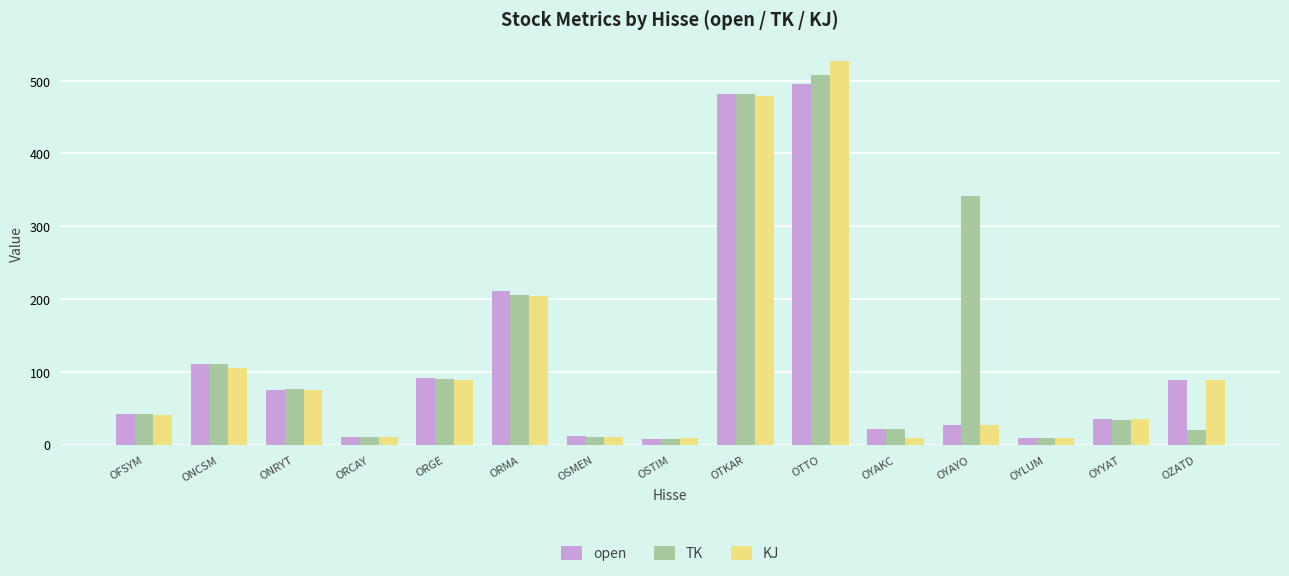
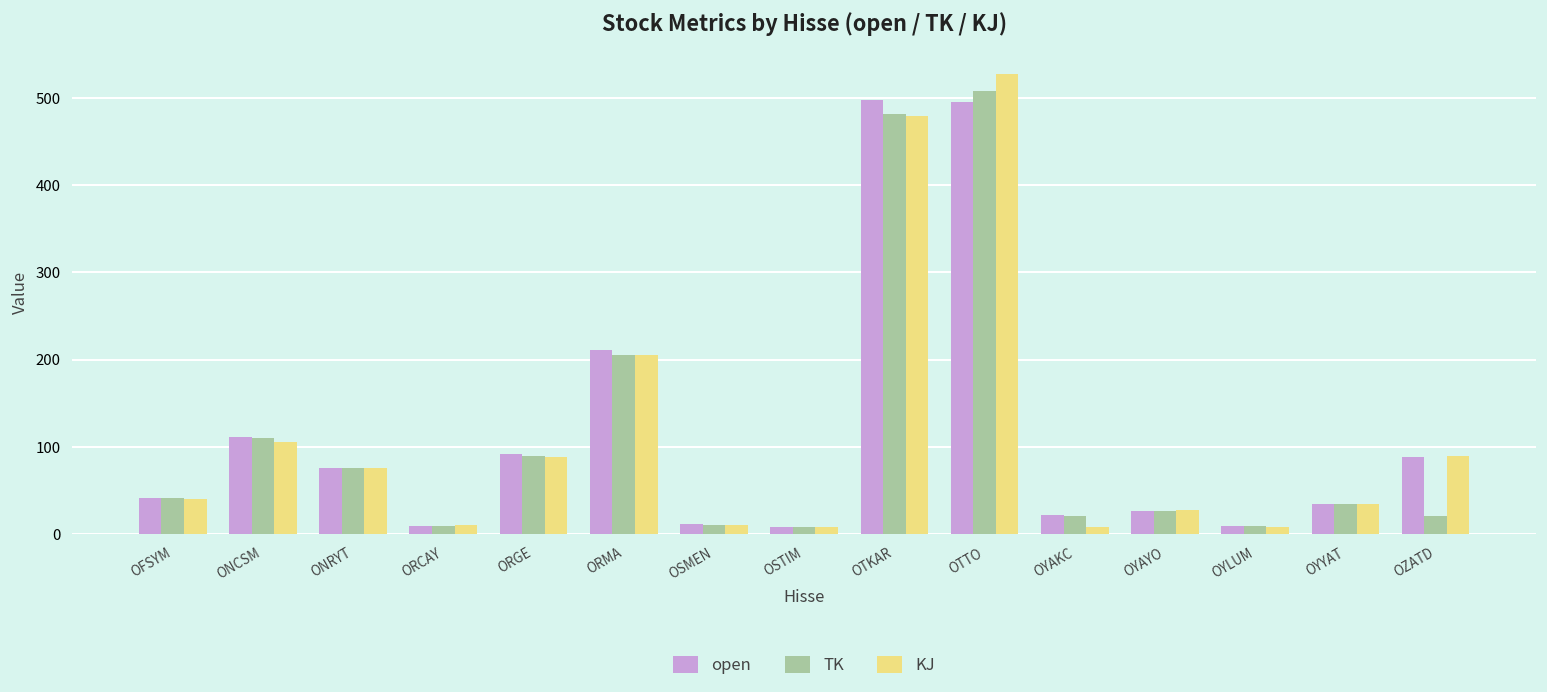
  {
    "open": {
      "OFSYM": 40,
      "ONCSM": 110,
      "ONRYT": 80,
      "ORCAY": 10,
      "ORGE": 90,
      "ORMA": 210,
      "OSMEN": 10,
      "OSTIM": 10,
-     "OTKAR": 480,
+     "OTKAR": 500,
      "OTTO": 500,
      "OYAKC": 20,
      "OYAYO": 30,
      "OYLUM": 10,
      "OYYAT": 30,
      "OZATD": 90
    },
    "TK": {
      "OFSYM": 40,
      "ONCSM": 110,
      "ONRYT": 80,
      "ORCAY": 10,
      "ORGE": 90,
      "ORMA": 210,
      "OSMEN": 10,
      "OSTIM": 10,
      "OTKAR": 480,
      "OTTO": 510,
      "OYAKC": 20,
-     "OYAYO": 340,
+     "OYAYO": 30,
      "OYLUM": 10,
      "OYYAT": 30,
      "OZATD": 20
    },
    "KJ": {
      "OFSYM": 40,
      "ONCSM": 110,
      "ONRYT": 80,
      "ORCAY": 10,
      "ORGE": 90,
      "ORMA": 200,
      "OSMEN": 10,
      "OSTIM": 10,
      "OTKAR": 480,
      "OTTO": 530,
      "OYAKC": 10,
      "OYAYO": 30,
      "OYLUM": 10,
      "OYYAT": 30,
      "OZATD": 90
    }
  }
